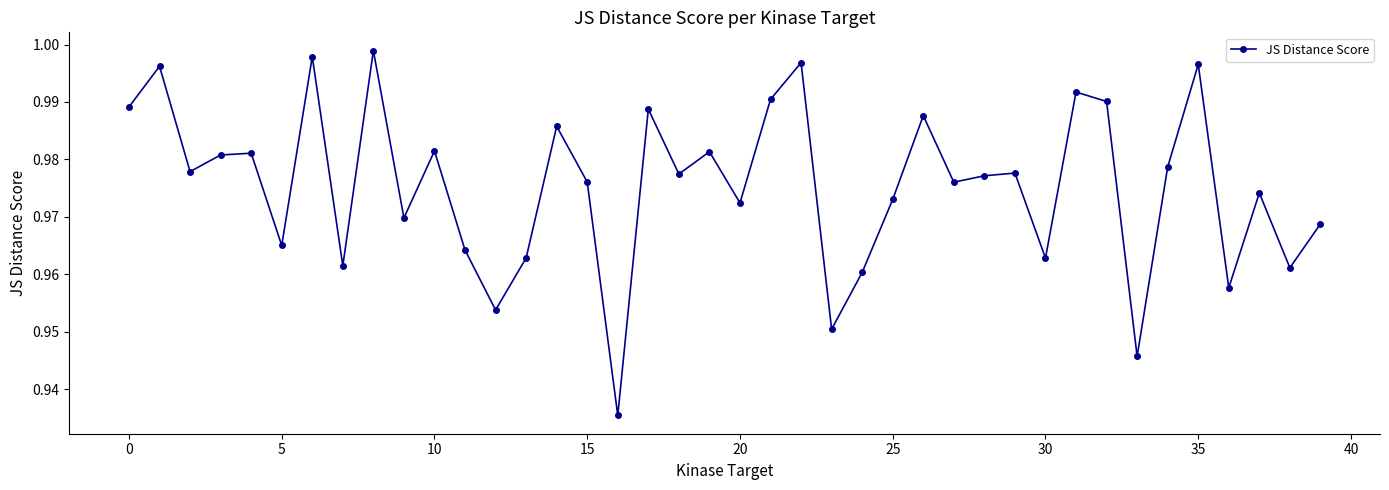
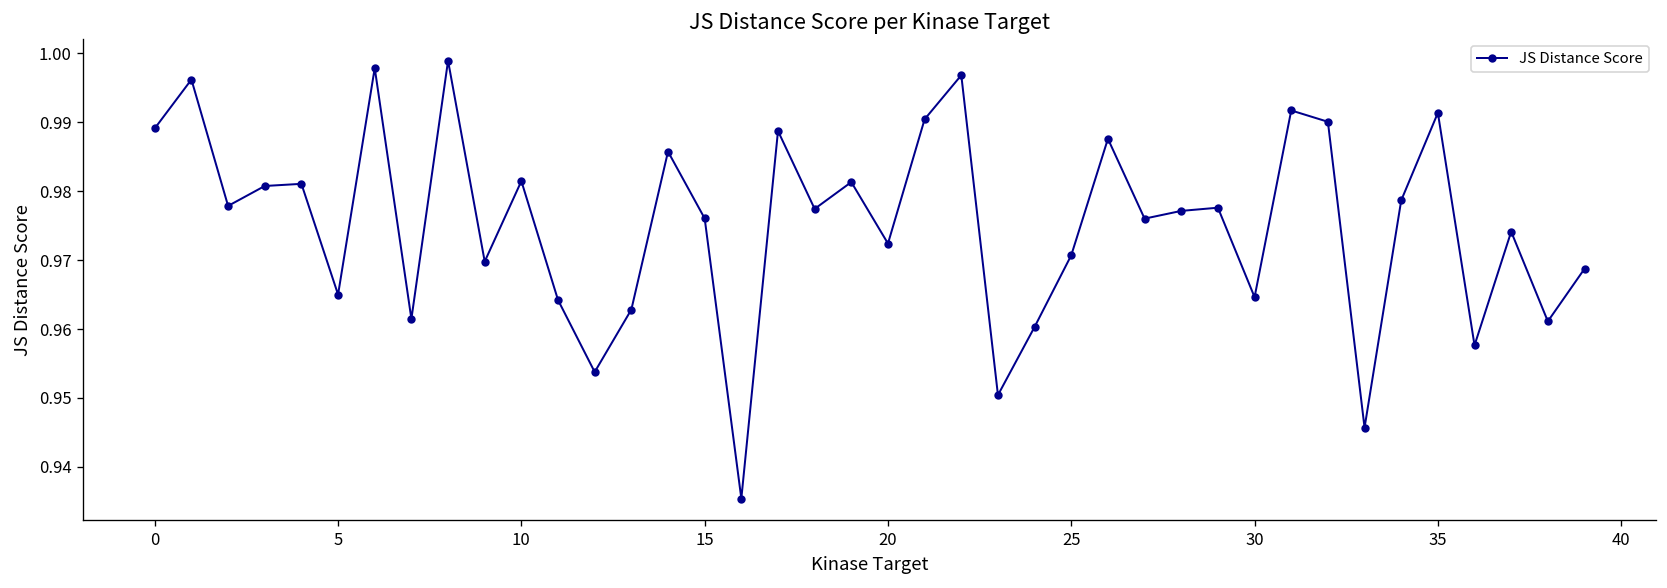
  {
    "0": 0.989,
    "5": 0.965,
    "10": 0.981,
    "15": 0.976,
    "20": 0.972,
-   "25": 0.973,
-   "30": 0.963,
-   "35": 0.997
+   "25": 0.971,
+   "30": 0.965,
+   "35": 0.991
  }
